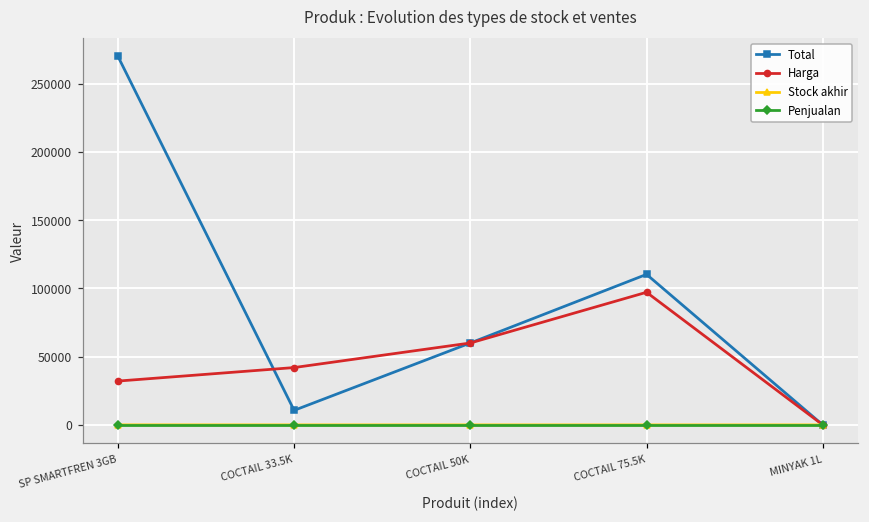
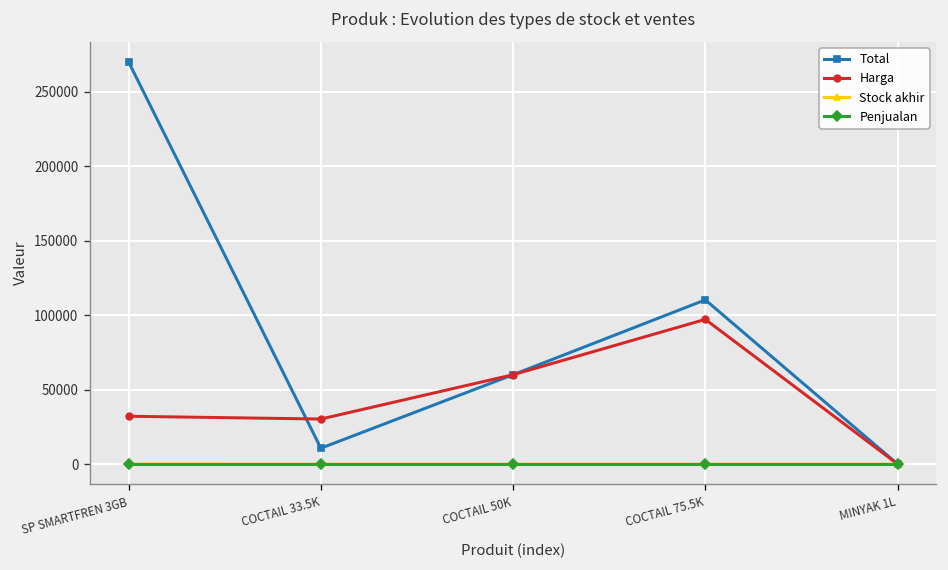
  {
    "Total": {
      "SP SMARTFREN 3GB": 270000,
      "COCTAIL 33.5K": 11000,
      "COCTAIL 75.5K": 110000
    },
    "Harga": {
      "SP SMARTFREN 3GB": 32000,
-     "COCTAIL 33.5K": 42000,
+     "COCTAIL 33.5K": 30000,
      "COCTAIL 75.5K": 97000
    },
    "Penjualan": {
      "SP SMARTFREN 3GB": 0,
      "COCTAIL 33.5K": 0,
      "COCTAIL 50K": 0,
      "COCTAIL 75.5K": 0
    }
  }
